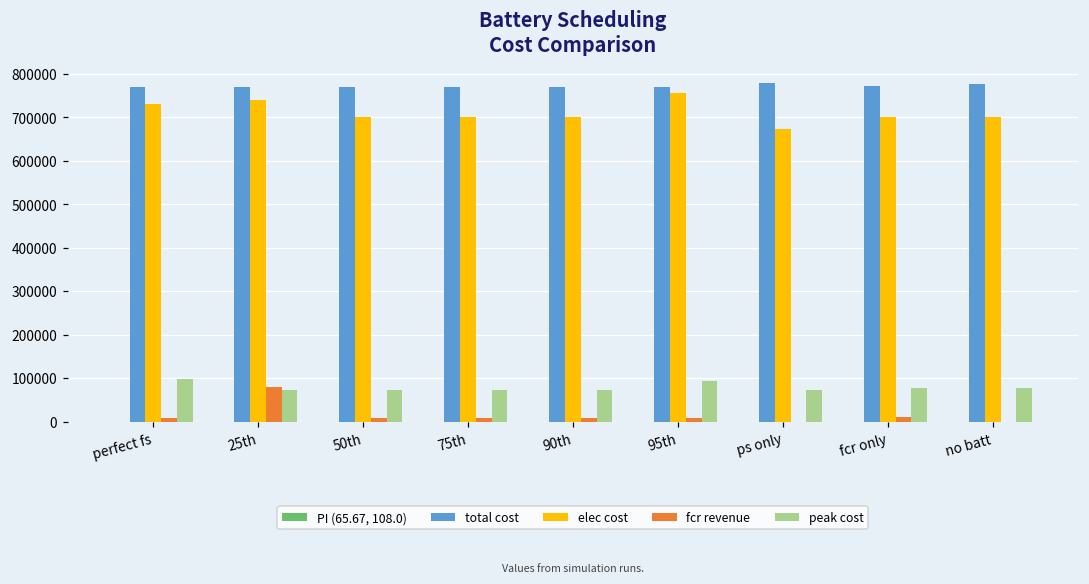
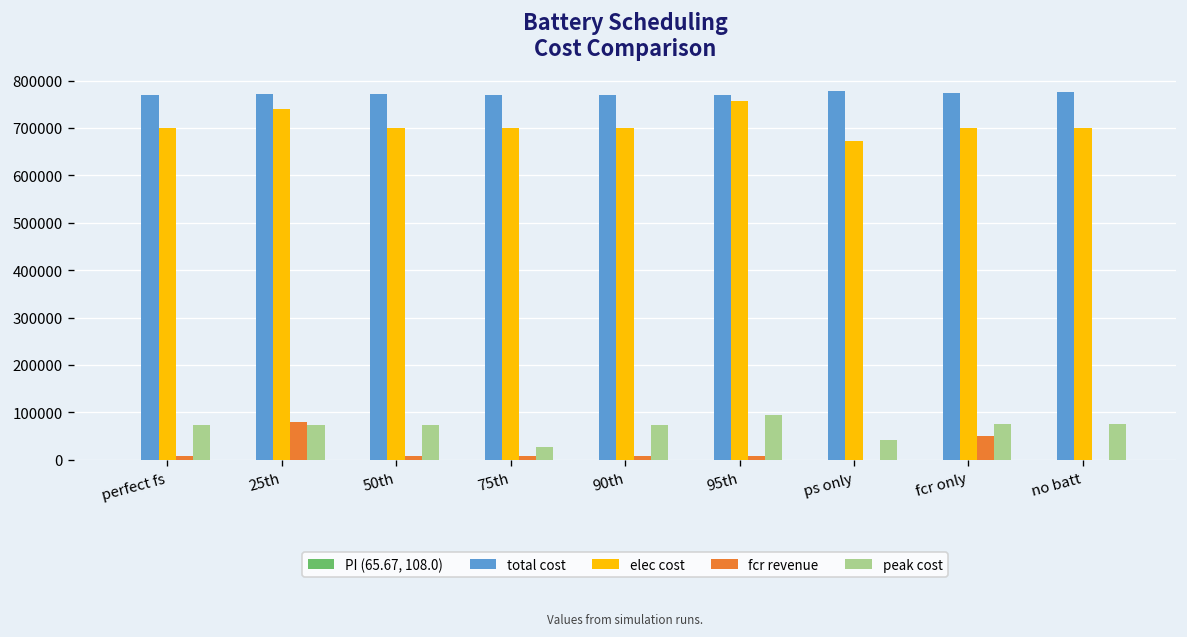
  {
    "PI (65.67, 108.0)": {
      "no batt": 0
    },
    "total cost": {
      "perfect fs": 770000,
      "25th": 770000,
      "50th": 770000,
      "75th": 770000,
      "90th": 770000,
      "95th": 770000,
      "ps only": 780000,
      "fcr only": 770000,
      "no batt": 780000
    },
    "elec cost": {
-     "perfect fs": 730000,
+     "perfect fs": 700000,
      "25th": 740000,
      "50th": 700000,
      "75th": 700000,
      "90th": 700000,
      "95th": 760000,
      "ps only": 670000,
      "fcr only": 700000,
      "no batt": 700000
    },
    "fcr revenue": {
      "perfect fs": 10000,
      "25th": 80000,
      "50th": 10000,
      "75th": 10000,
      "90th": 10000,
      "95th": 10000,
      "ps only": 0,
-     "fcr only": 10000,
+     "fcr only": 50000,
      "no batt": 0
    },
    "peak cost": {
-     "perfect fs": 100000,
+     "perfect fs": 70000,
      "25th": 70000,
      "50th": 70000,
-     "75th": 70000,
+     "75th": 30000,
      "90th": 70000,
      "95th": 90000,
-     "ps only": 70000,
+     "ps only": 40000,
      "fcr only": 80000,
      "no batt": 80000
    }
  }
